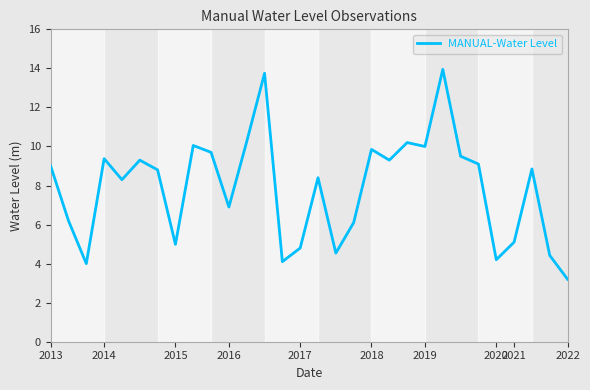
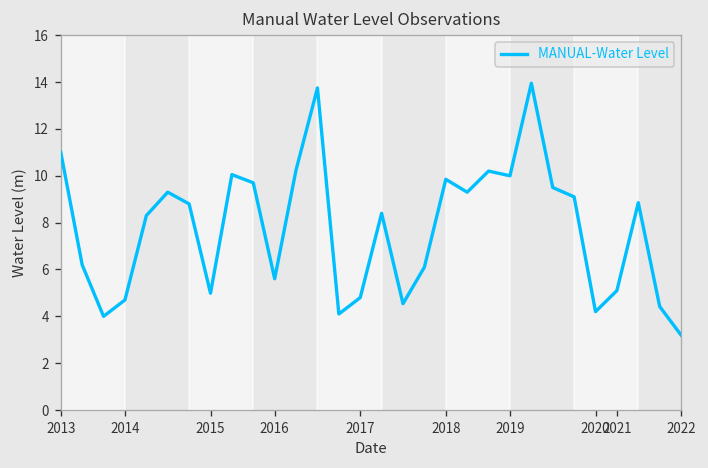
  {
-   "2013": 9,
-   "2014": 9.4,
+   "2013": 11,
+   "2014": 4.7,
    "2015": 5.0,
-   "2016": 6.9,
+   "2016": 5.6,
    "2017": 4.8,
    "2018": 9.9,
    "2019": 10.0,
    "2022": 3.2
  }
